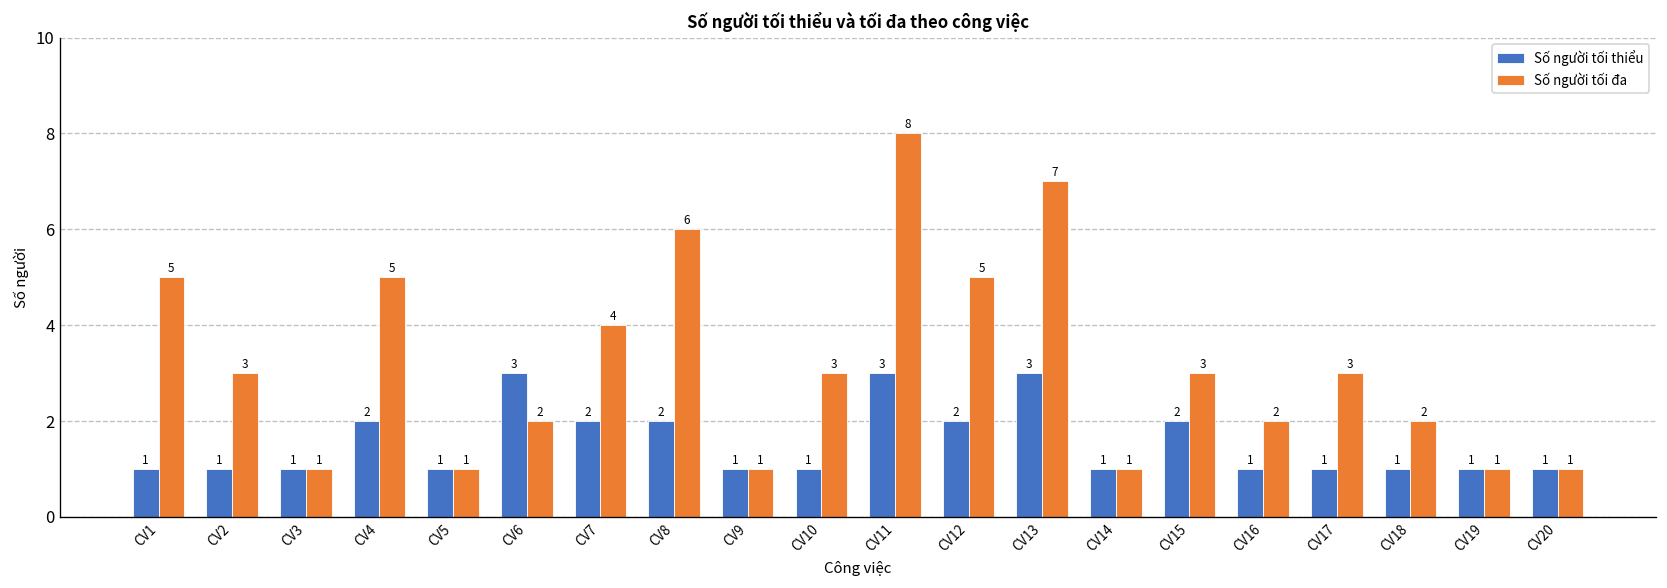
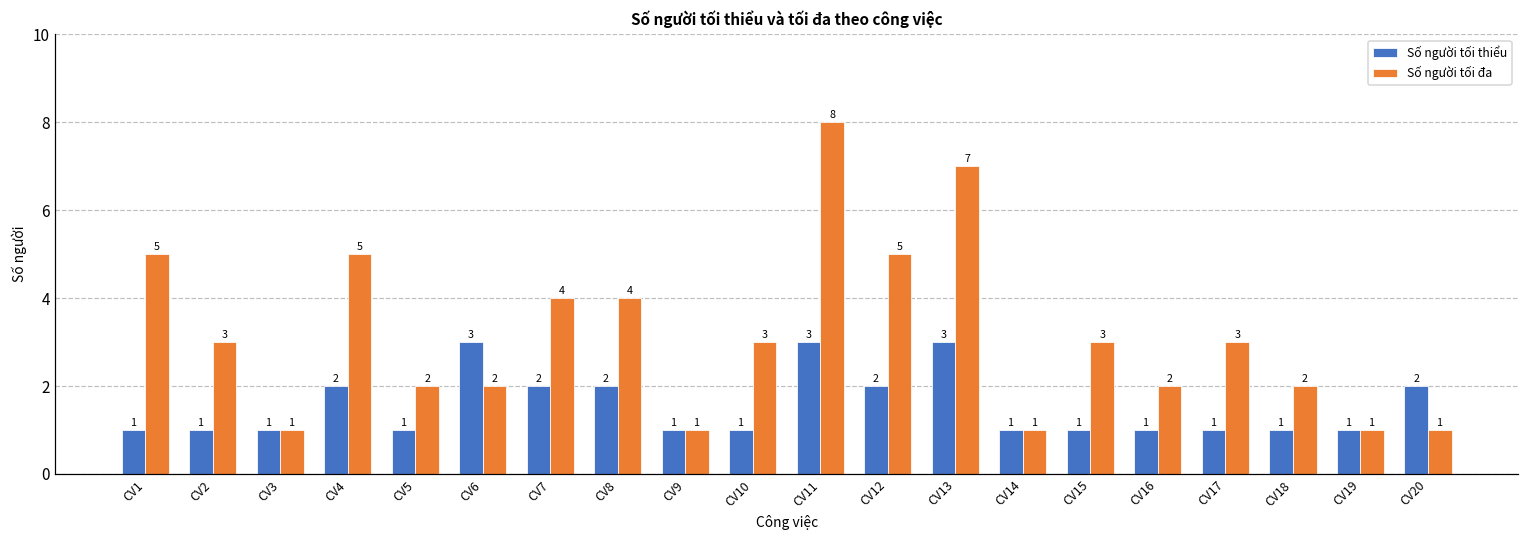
  {
    "Số người tối thiểu": {
      "CV1": 1,
      "CV2": 1,
      "CV3": 1,
      "CV4": 2,
      "CV5": 1,
      "CV6": 3,
      "CV7": 2,
      "CV8": 2,
      "CV9": 1,
      "CV10": 1,
      "CV11": 3,
      "CV12": 2,
      "CV13": 3,
      "CV14": 1,
-     "CV15": 2,
+     "CV15": 1,
      "CV16": 1,
      "CV17": 1,
      "CV18": 1,
      "CV19": 1,
-     "CV20": 1
+     "CV20": 2
    },
    "Số người tối đa": {
      "CV1": 5,
      "CV2": 3,
      "CV3": 1,
      "CV4": 5,
-     "CV5": 1,
+     "CV5": 2,
      "CV6": 2,
      "CV7": 4,
-     "CV8": 6,
+     "CV8": 4,
      "CV9": 1,
      "CV10": 3,
      "CV11": 8,
      "CV12": 5,
      "CV13": 7,
      "CV14": 1,
      "CV15": 3,
      "CV16": 2,
      "CV17": 3,
      "CV18": 2,
      "CV19": 1,
      "CV20": 1
    }
  }
